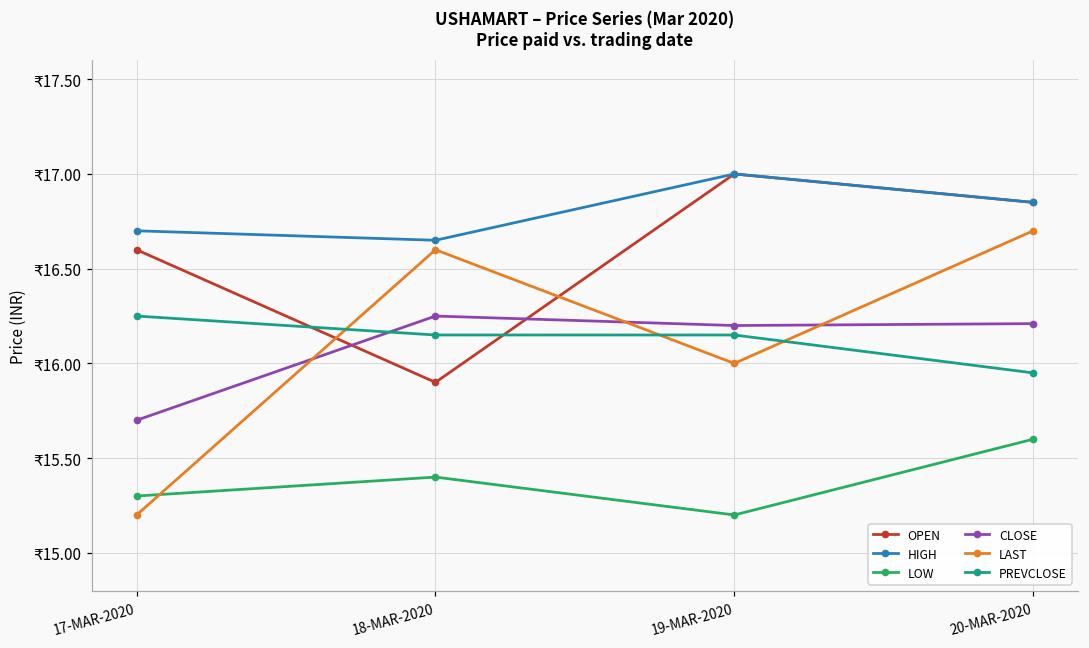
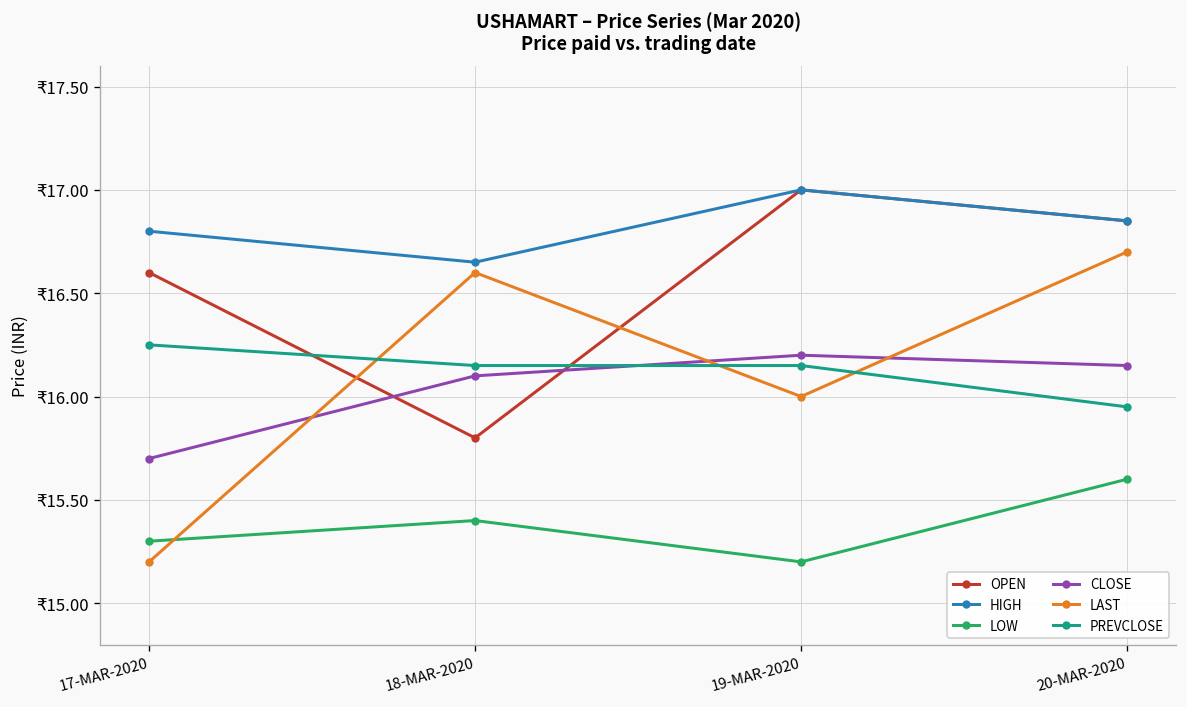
  {
    "OPEN": {
      "17-MAR-2020": "₹16.6",
-     "18-MAR-2020": "₹15.9"
+     "18-MAR-2020": "₹15.8"
    },
    "HIGH": {
-     "17-MAR-2020": "₹16.7",
+     "17-MAR-2020": "₹16.8",
      "18-MAR-2020": "₹16.65"
    },
    "CLOSE": {
      "17-MAR-2020": "₹15.70",
-     "18-MAR-2020": "₹16.25",
+     "18-MAR-2020": "₹16.10",
      "19-MAR-2020": "₹16.20",
-     "20-MAR-2020": "₹16.21"
+     "20-MAR-2020": "₹16.15"
    },
    "LAST": {
      "17-MAR-2020": "₹15.20",
      "18-MAR-2020": "₹16.60",
      "19-MAR-2020": "₹16.00",
      "20-MAR-2020": "₹16.70"
    }
  }
